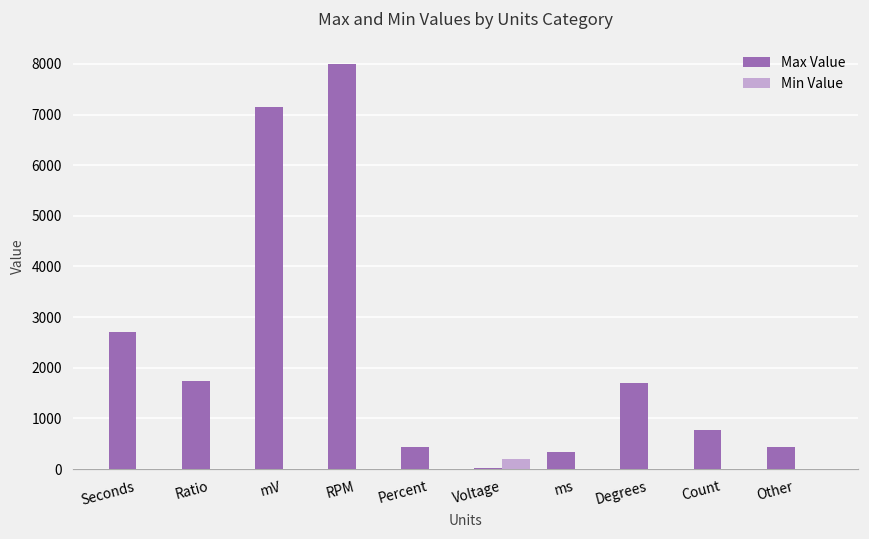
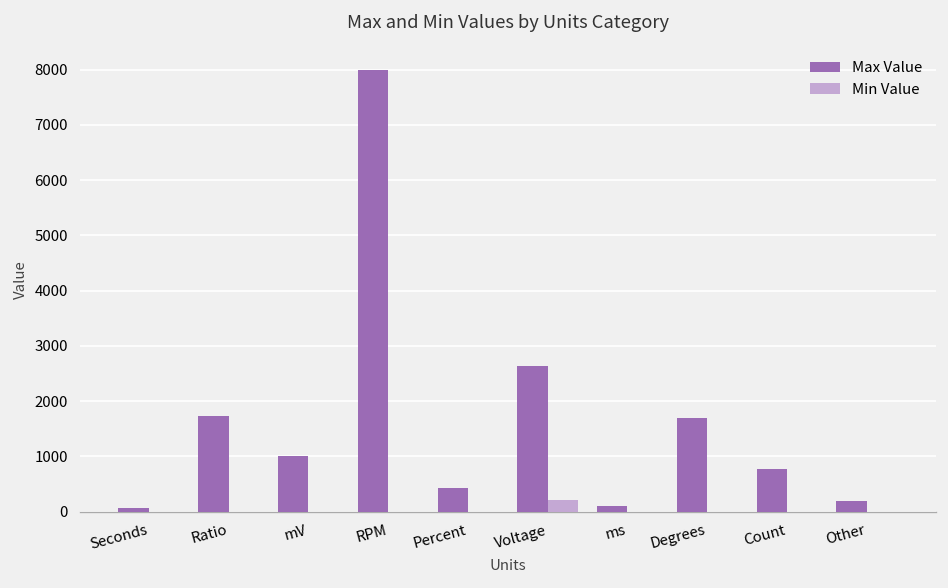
  {
    "Max Value": {
-     "Seconds": 2700,
+     "Seconds": 100,
      "Ratio": 1700,
-     "mV": 7100,
+     "mV": 1000,
      "RPM": 8000,
      "Percent": 400,
-     "Voltage": 0,
-     "ms": 300,
+     "Voltage": 2600,
+     "ms": 100,
      "Degrees": 1700,
      "Count": 800,
-     "Other": 400
+     "Other": 200
    },
    "Min Value": {
      "Seconds": 0,
      "Ratio": 0,
      "mV": 0,
      "RPM": 0,
      "Percent": 0,
      "Voltage": 200,
      "ms": 0,
      "Degrees": 0,
      "Count": 0,
      "Other": 0
    }
  }
